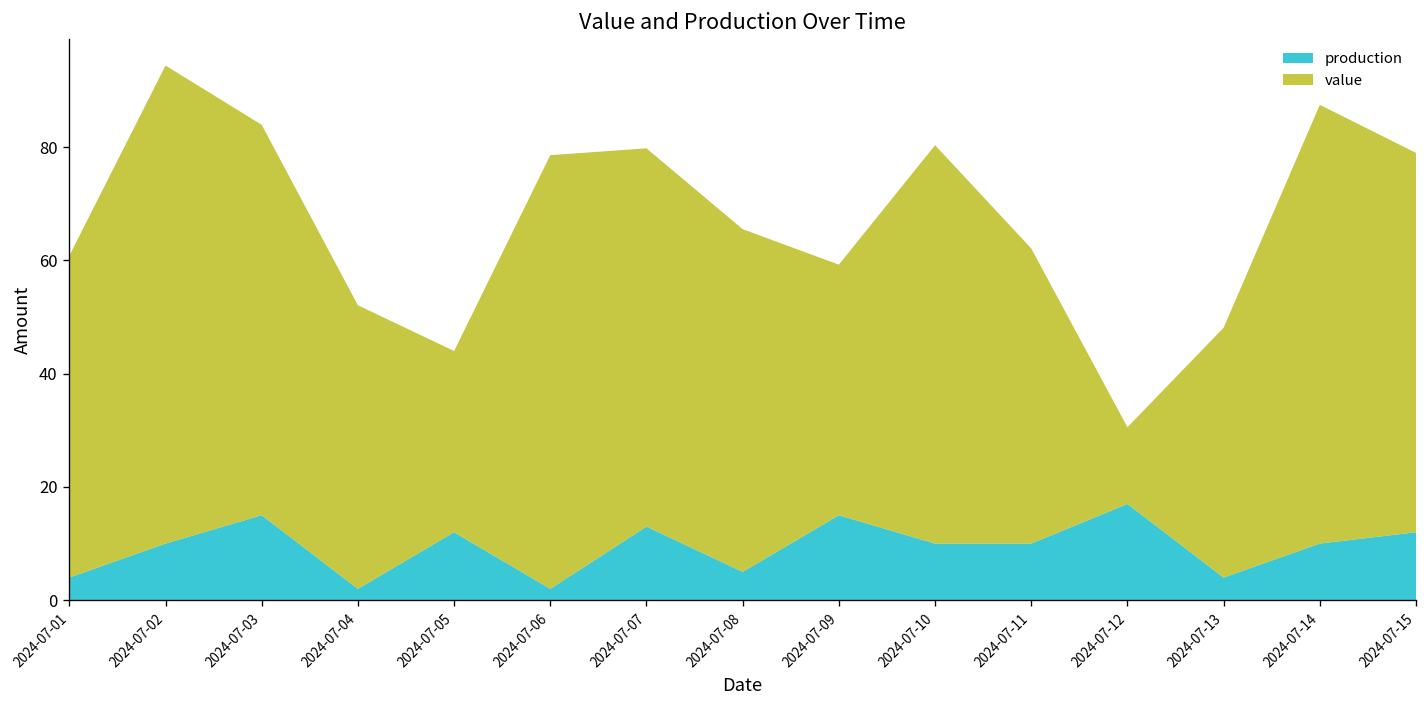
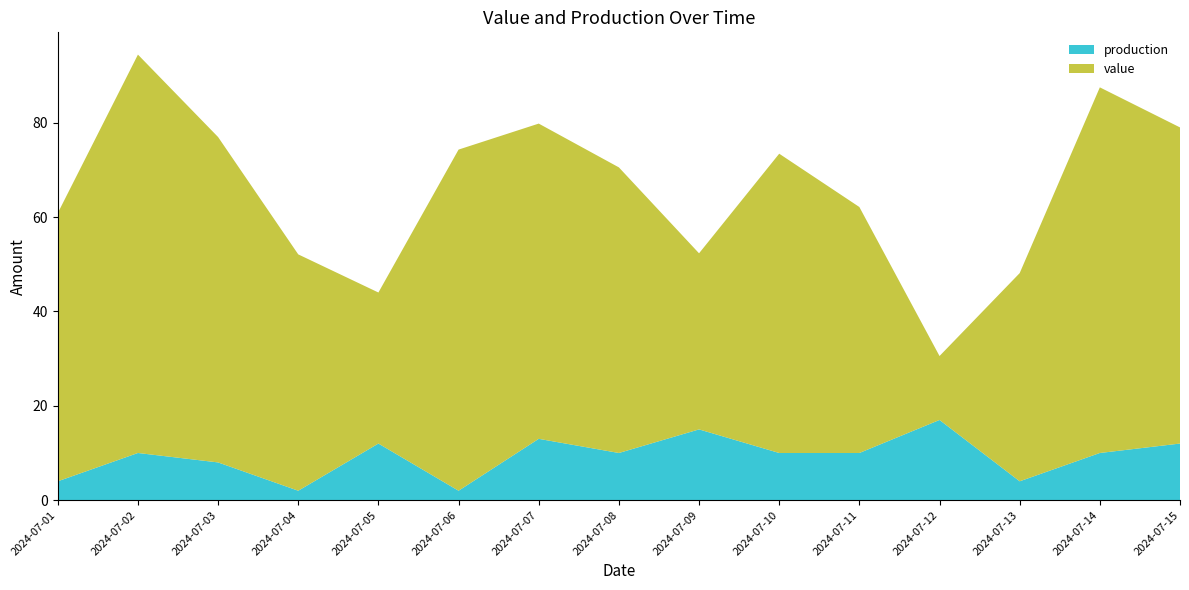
  {
    "production": {
      "2024-07-01": 4,
      "2024-07-02": 10,
-     "2024-07-03": 15,
+     "2024-07-03": 8,
      "2024-07-04": 2,
      "2024-07-05": 12,
      "2024-07-06": 2,
      "2024-07-07": 13,
-     "2024-07-08": 5,
+     "2024-07-08": 10,
      "2024-07-09": 15,
      "2024-07-10": 10,
      "2024-07-11": 10,
      "2024-07-12": 17,
      "2024-07-13": 4,
      "2024-07-14": 10,
      "2024-07-15": 12
    },
    "value": {
      "2024-07-01": 57,
      "2024-07-02": 84,
      "2024-07-03": 69,
      "2024-07-04": 50,
      "2024-07-05": 32,
-     "2024-07-06": 77,
+     "2024-07-06": 72,
      "2024-07-07": 67,
      "2024-07-08": 61,
-     "2024-07-09": 44,
-     "2024-07-10": 70,
+     "2024-07-09": 37,
+     "2024-07-10": 63,
      "2024-07-11": 52,
      "2024-07-12": 14,
      "2024-07-13": 44,
      "2024-07-14": 77,
      "2024-07-15": 67
    }
  }
